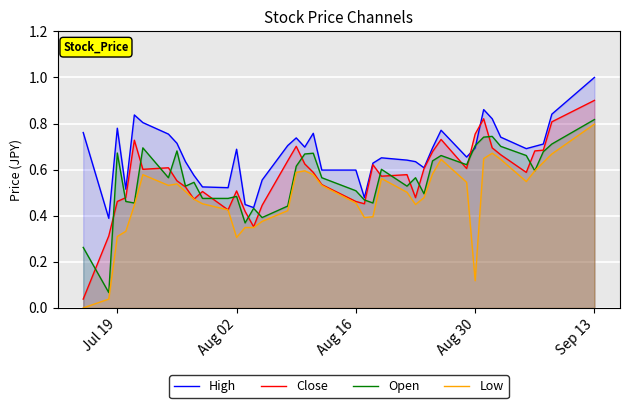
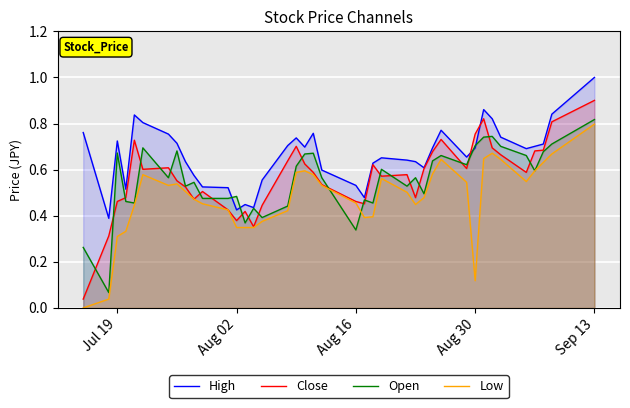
  {
    "High": {
-     "Jul 19": 0.78,
-     "Aug 02": 0.69,
-     "Aug 16": 0.60,
+     "Jul 19": 0.72,
+     "Aug 02": 0.43,
+     "Aug 16": 0.53,
      "Sep 13": 1.00
    },
    "Close": {
      "Jul 19": 0.46,
-     "Aug 02": 0.51,
+     "Aug 02": 0.38,
      "Aug 30": 0.75,
      "Sep 13": 0.90
    },
    "Open": {
      "Jul 19": 0.67,
      "Aug 02": 0.48,
-     "Aug 16": 0.51,
+     "Aug 16": 0.34,
      "Sep 13": 0.82
    },
    "Low": {
      "Jul 19": 0.31,
-     "Aug 02": 0.31,
+     "Aug 02": 0.35,
      "Aug 30": 0.12,
      "Sep 13": 0.80
    }
  }
